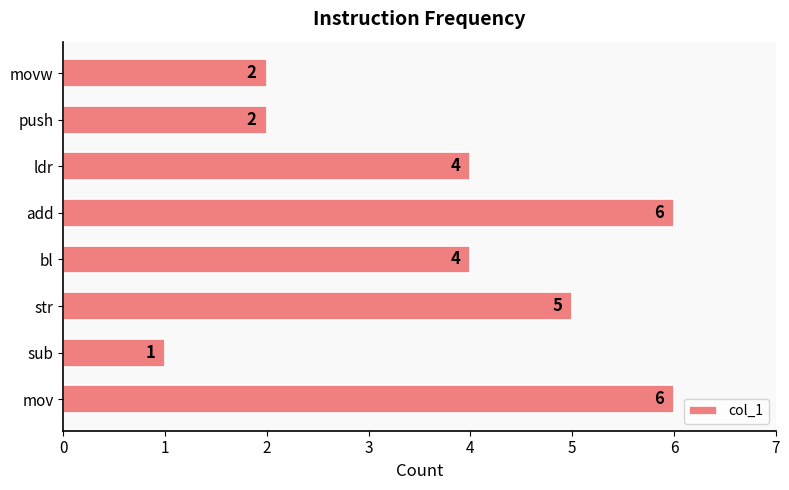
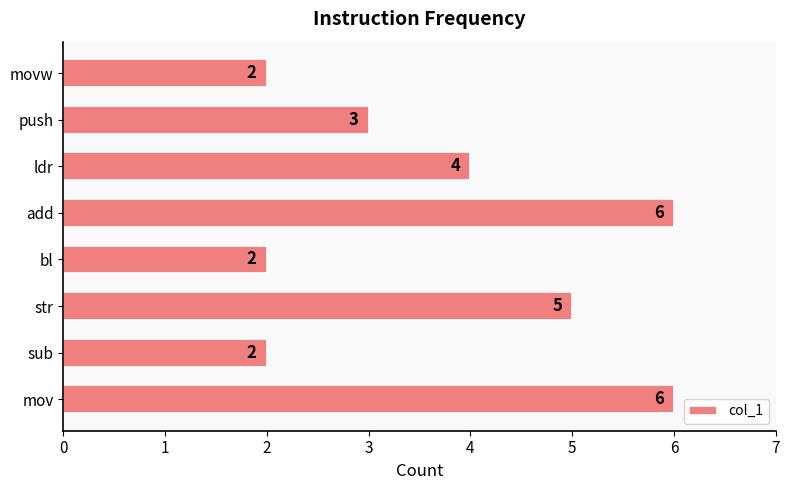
  {
    "movw": 2,
-   "push": 2,
+   "push": 3,
    "ldr": 4,
    "add": 6,
-   "bl": 4,
+   "bl": 2,
    "str": 5,
-   "sub": 1,
+   "sub": 2,
    "mov": 6
  }
